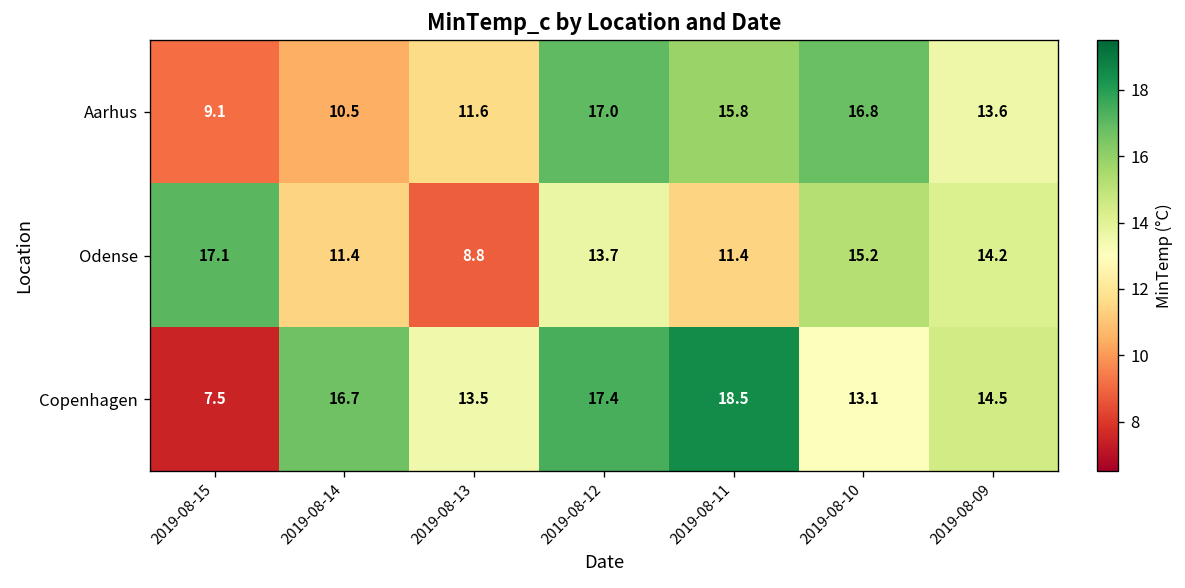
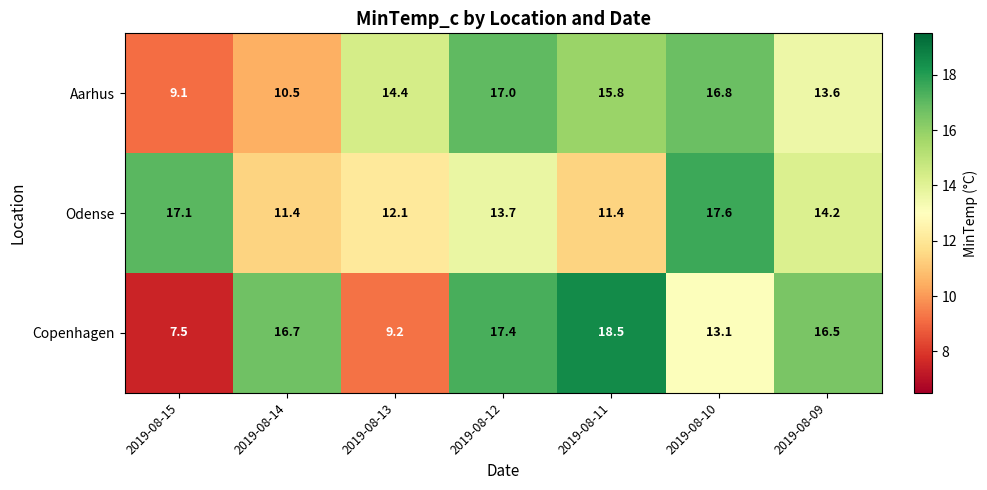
  {
    "Aarhus": {
      "2019-08-15": 9.1,
      "2019-08-14": 10.5,
-     "2019-08-13": 11.6,
+     "2019-08-13": 14.4,
      "2019-08-12": 17.0,
      "2019-08-11": 15.8,
      "2019-08-10": 16.8,
      "2019-08-09": 13.6
    },
    "Odense": {
      "2019-08-15": 17.1,
      "2019-08-14": 11.4,
-     "2019-08-13": 8.8,
+     "2019-08-13": 12.1,
      "2019-08-12": 13.7,
      "2019-08-11": 11.4,
-     "2019-08-10": 15.2,
+     "2019-08-10": 17.6,
      "2019-08-09": 14.2
    },
    "Copenhagen": {
      "2019-08-15": 7.5,
      "2019-08-14": 16.7,
-     "2019-08-13": 13.5,
+     "2019-08-13": 9.2,
      "2019-08-12": 17.4,
      "2019-08-11": 18.5,
      "2019-08-10": 13.1,
-     "2019-08-09": 14.5
+     "2019-08-09": 16.5
    }
  }
